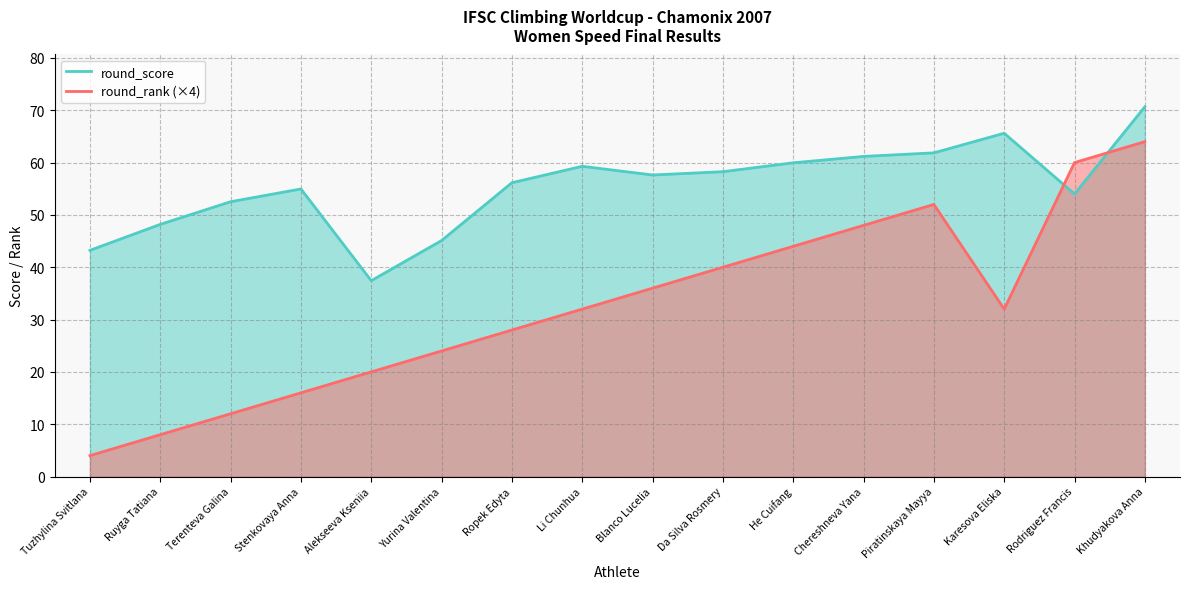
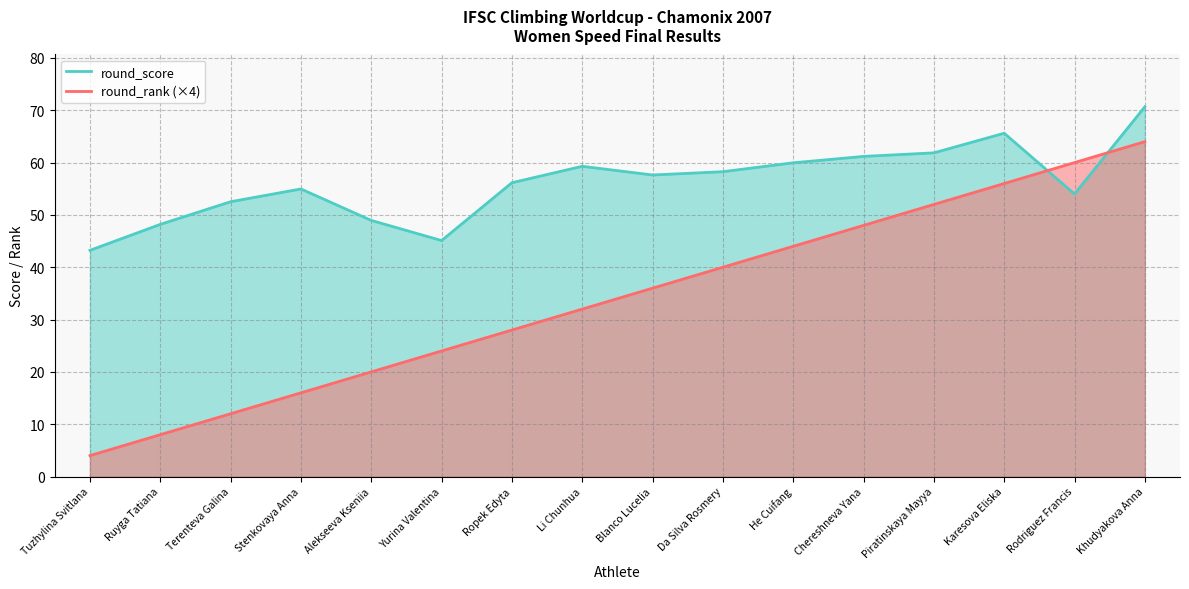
  {
    "round_score": {
      "Tuzhylina Svitlana": 43,
      "Ruyga Tatiana": 48,
      "Terenteva Galina": 53,
      "Stenkovaya Anna": 55,
-     "Alekseeva Kseniia": 37,
+     "Alekseeva Kseniia": 49,
      "Yurina Valentina": 45,
      "Ropek Edyta": 56,
      "Li Chunhua": 59,
      "Blanco Lucelia": 58,
      "Da Silva Rosmery": 58,
      "He Cuifang": 60,
      "Chereshneva Yana": 61,
      "Piratinskaya Mayya": 62,
      "Karesova Eliska": 66,
      "Rodriguez Francis": 54,
      "Khudyakova Anna": 71
    },
    "round_rank (×4)": {
      "Tuzhylina Svitlana": 4,
      "Ruyga Tatiana": 8,
      "Terenteva Galina": 12,
      "Stenkovaya Anna": 16,
      "Alekseeva Kseniia": 20,
      "Yurina Valentina": 24,
      "Ropek Edyta": 28,
      "Li Chunhua": 32,
      "Blanco Lucelia": 36,
      "Da Silva Rosmery": 40,
      "He Cuifang": 44,
      "Chereshneva Yana": 48,
      "Piratinskaya Mayya": 52,
-     "Karesova Eliska": 32,
+     "Karesova Eliska": 56,
      "Rodriguez Francis": 60,
      "Khudyakova Anna": 64
    }
  }
